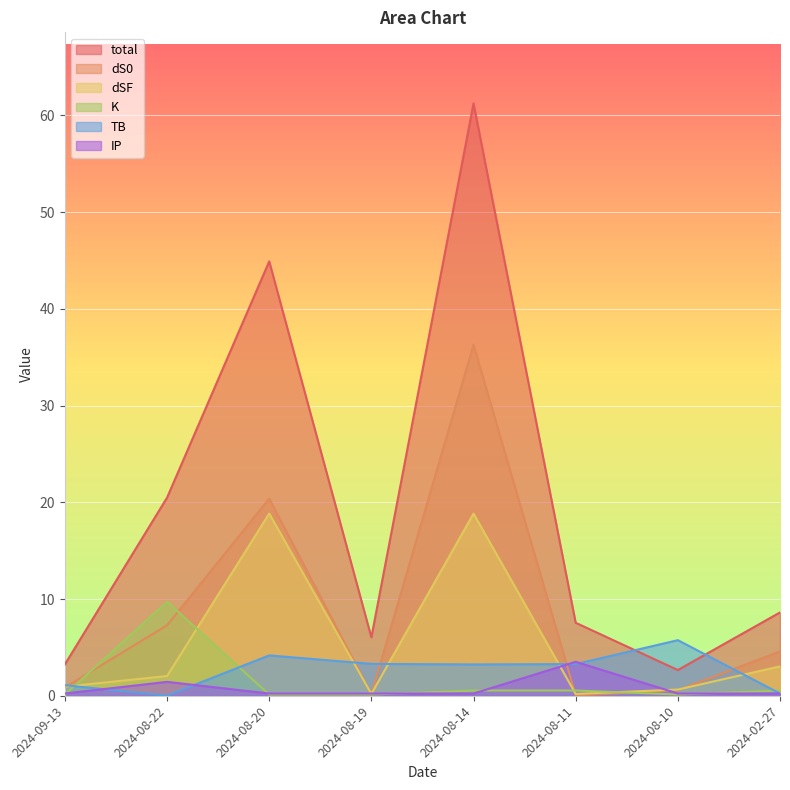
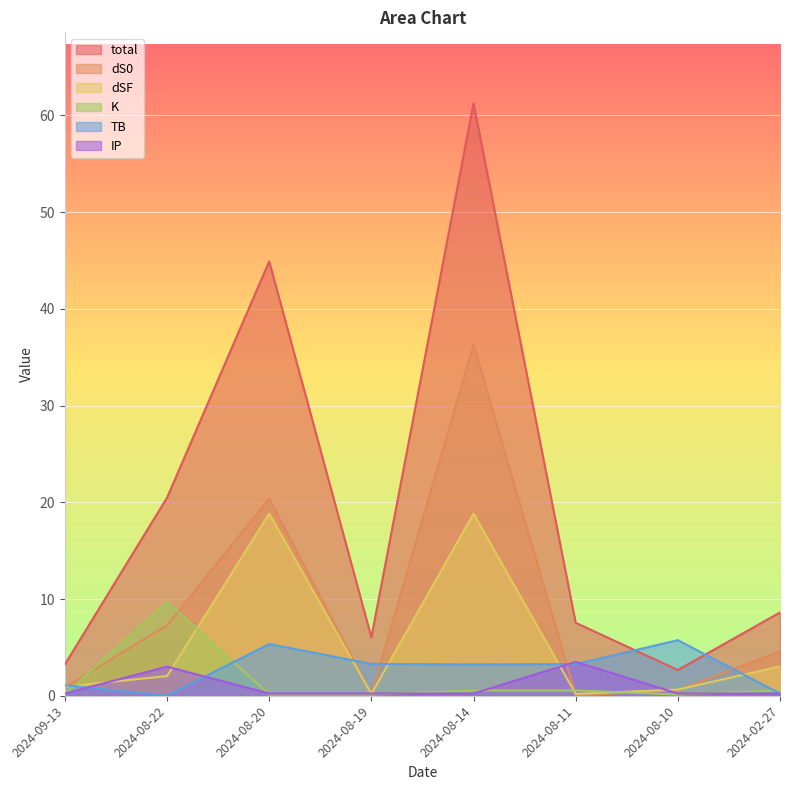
  {
    "TB": {
      "2024-08-22": 0,
-     "2024-08-20": 4,
+     "2024-08-20": 5,
      "2024-08-19": 3,
      "2024-08-14": 3,
      "2024-08-10": 6
    },
    "IP": {
-     "2024-08-22": 1,
+     "2024-08-22": 3,
      "2024-08-14": 0
    }
  }
